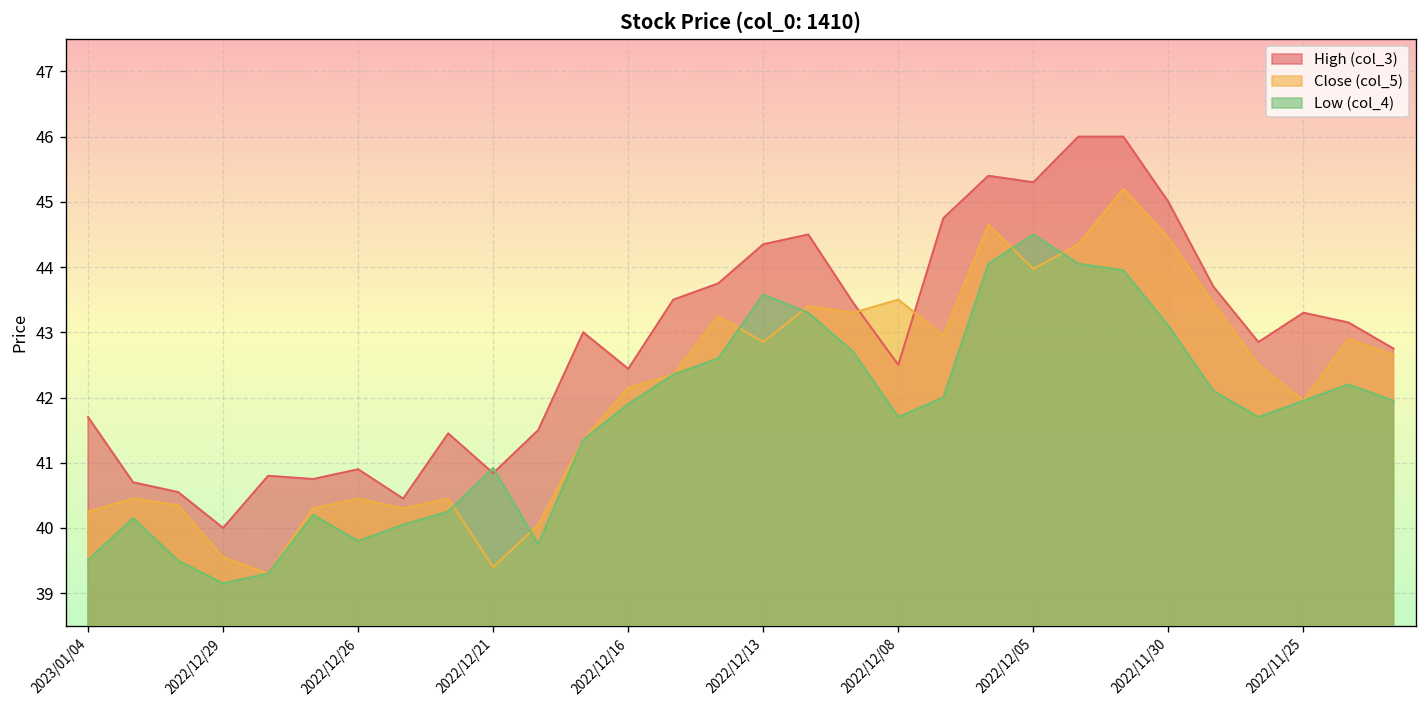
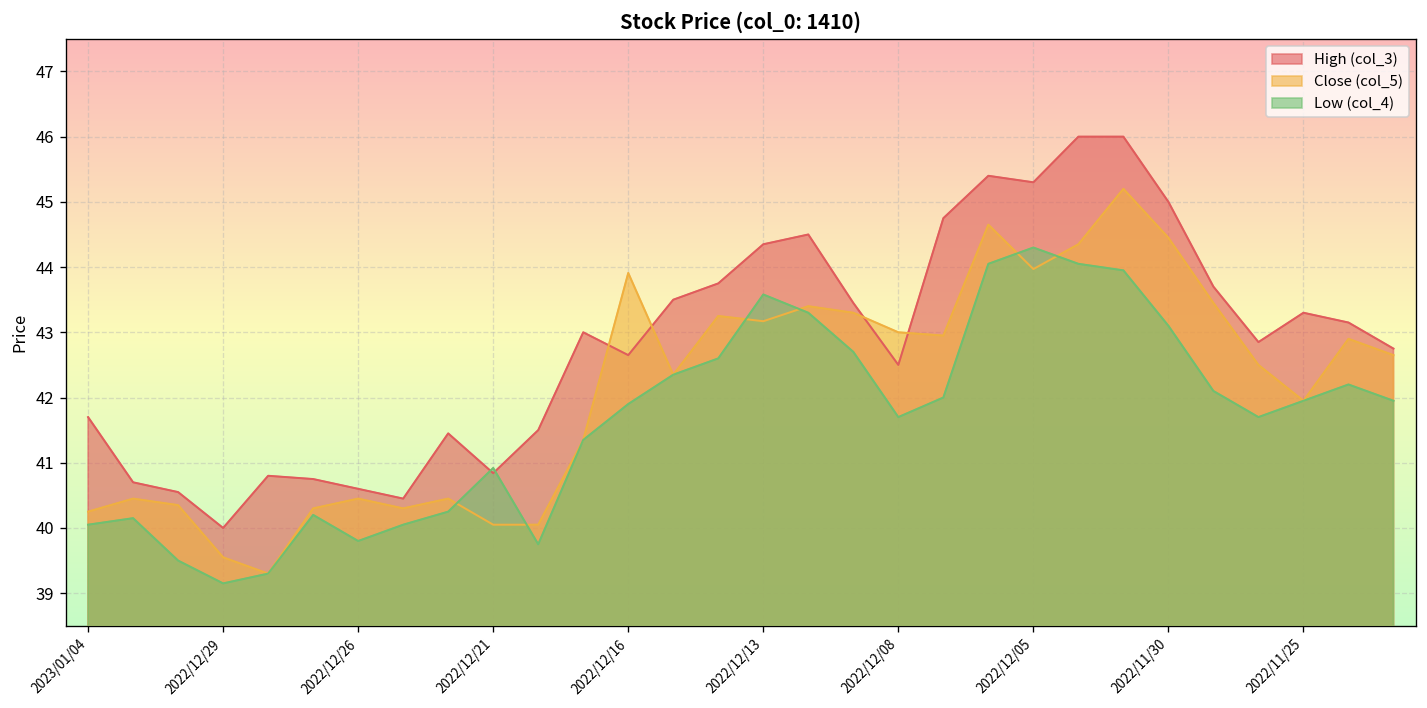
  {
    "High (col_3)": {
      "2023/01/04": 41.7,
      "2022/12/29": 40.0,
-     "2022/12/26": 40.9,
+     "2022/12/26": 40.6,
      "2022/12/21": 40.8,
-     "2022/12/16": 42.4,
+     "2022/12/16": 42.7,
      "2022/12/13": 44.4,
      "2022/12/08": 42.5,
      "2022/12/05": 45.3,
      "2022/11/30": 45.0,
      "2022/11/25": 43.3
    },
    "Close (col_5)": {
      "2023/01/04": 40.3,
      "2022/12/29": 39.6,
      "2022/12/26": 40.5,
-     "2022/12/21": 39.4,
-     "2022/12/16": 42.2,
-     "2022/12/13": 42.9,
-     "2022/12/08": 43.5,
+     "2022/12/21": 40.1,
+     "2022/12/16": 43.9,
+     "2022/12/13": 43.2,
+     "2022/12/08": 43.0,
      "2022/12/05": 44.0,
      "2022/11/30": 44.5
    },
    "Low (col_4)": {
-     "2023/01/04": 39.5,
+     "2023/01/04": 40.1,
      "2022/12/29": 39.2,
      "2022/12/26": 39.8,
      "2022/12/21": 40.9,
      "2022/12/16": 41.9,
      "2022/12/13": 43.6,
      "2022/12/08": 41.7,
-     "2022/12/05": 44.5,
+     "2022/12/05": 44.3,
      "2022/11/30": 43.1
    }
  }
